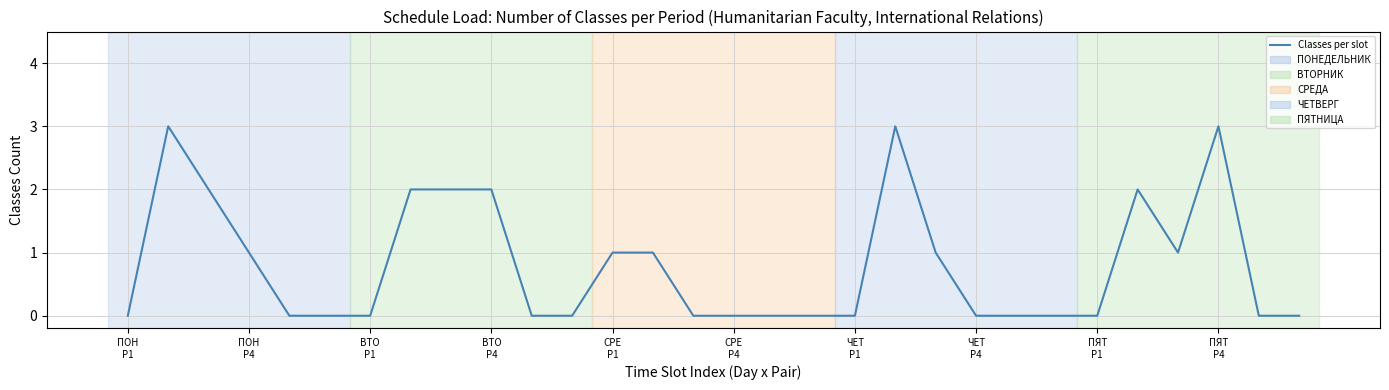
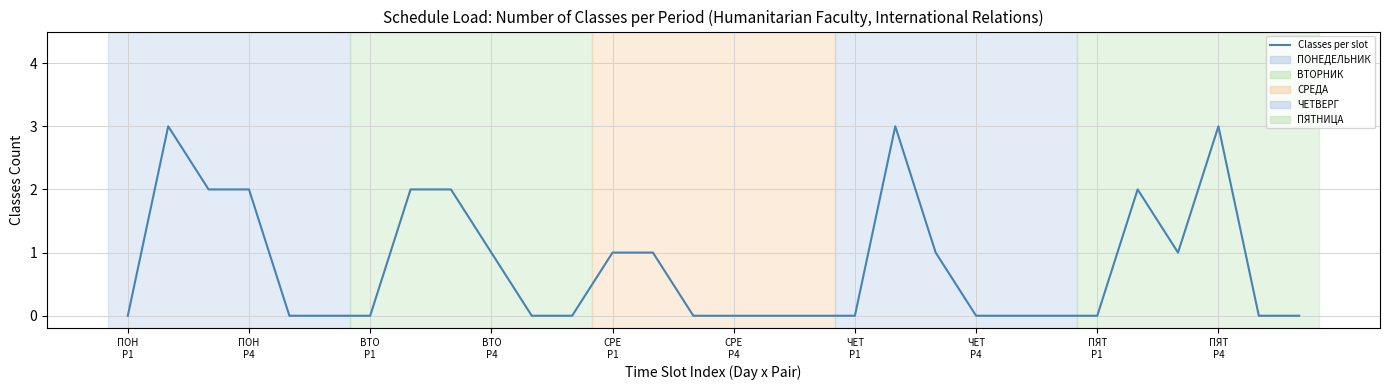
  {
    "ПОН P1": 0,
-   "ПОН P4": 1,
+   "ПОН P4": 2,
    "ВТО P1": 0,
-   "ВТО P4": 2,
+   "ВТО P4": 1,
    "СРЕ P1": 1,
    "СРЕ P4": 0,
    "ЧЕТ P1": 0,
    "ЧЕТ P4": 0,
    "ПЯТ P1": 0,
    "ПЯТ P4": 3
  }
